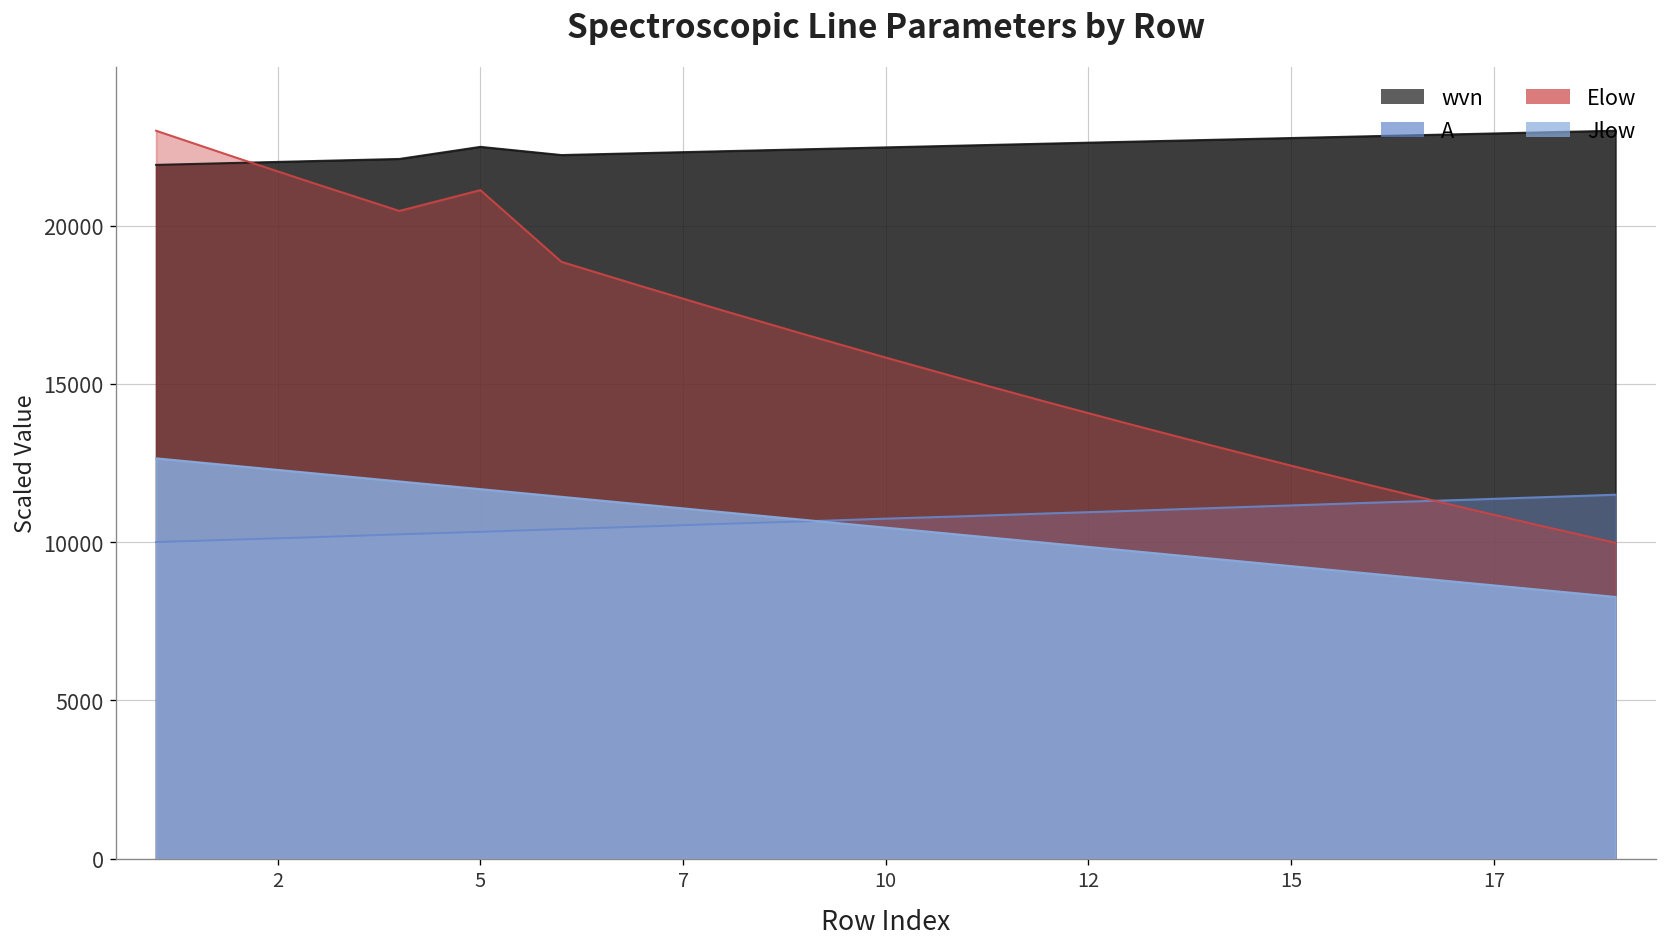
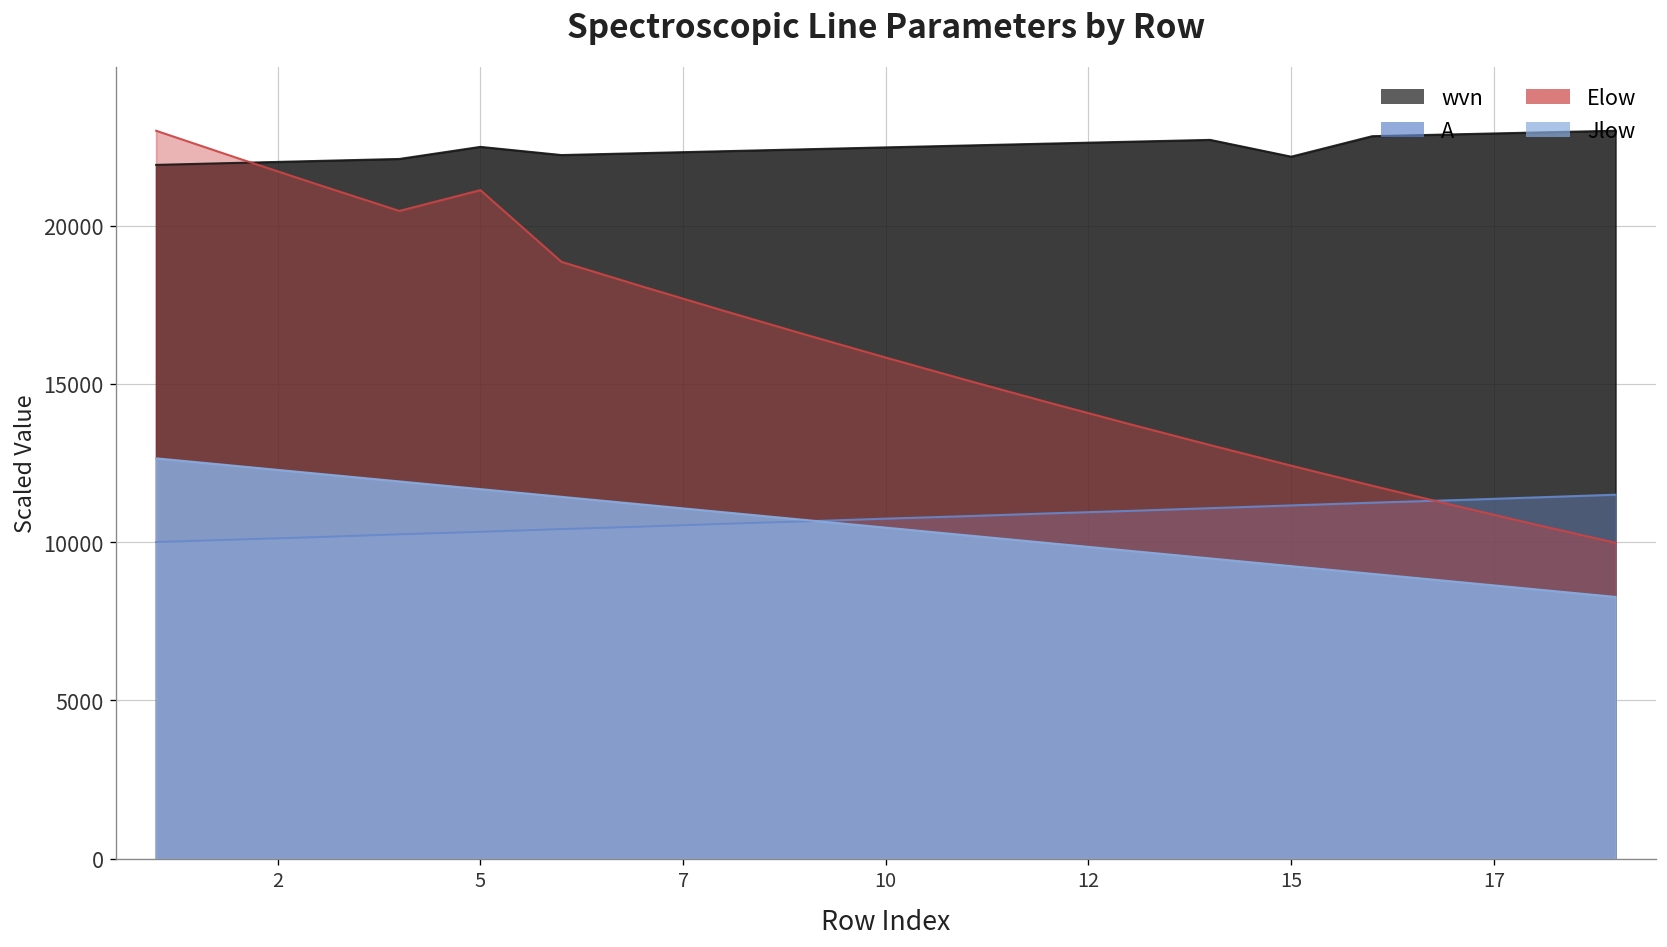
  {
    "wvn": {
      "5": 22500,
      "10": 22500,
-     "15": 22800
+     "15": 22200
    },
    "Elow": {
      "5": 21100,
      "10": 15800,
      "15": 12400
    }
  }
